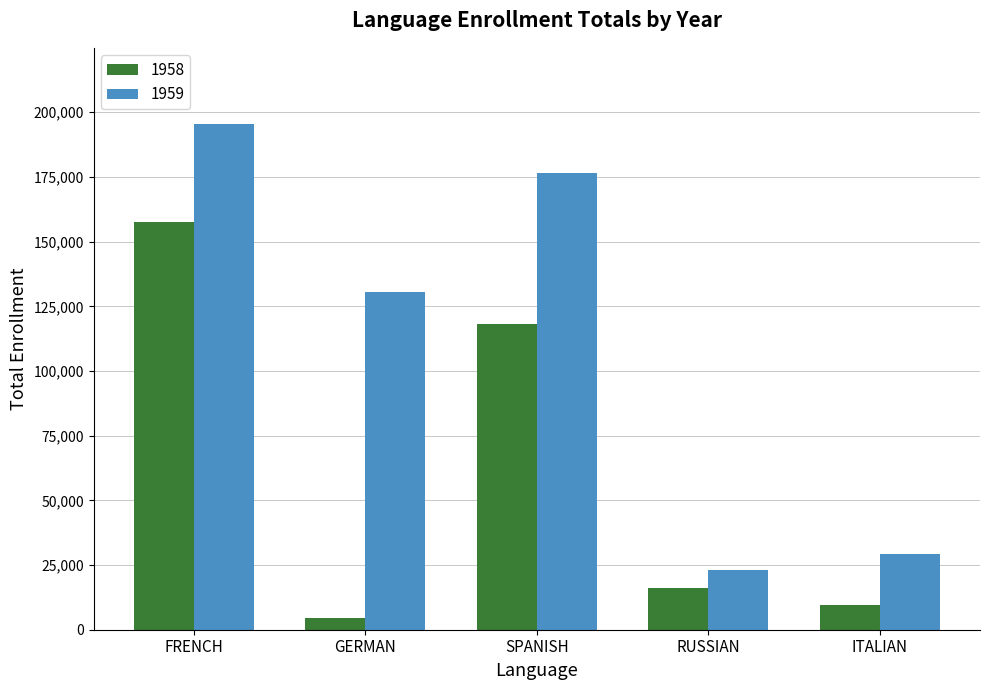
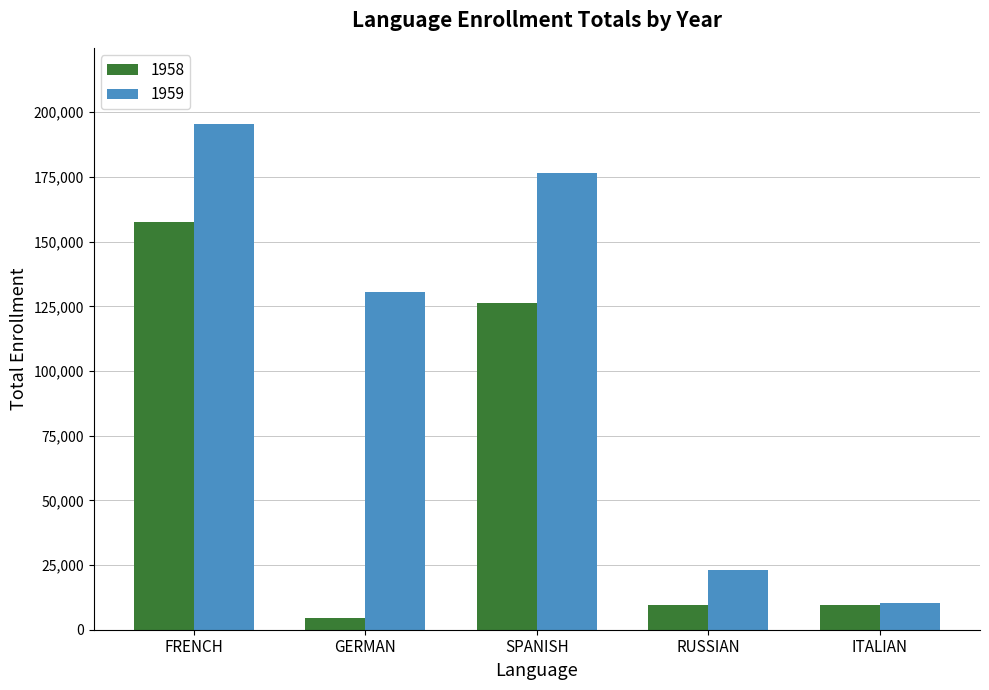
  {
    "1958": {
      "FRENCH": "158,000",
      "GERMAN": "4,000",
-     "SPANISH": "118,000",
-     "RUSSIAN": "16,000",
+     "SPANISH": "126,000",
+     "RUSSIAN": "9,000",
      "ITALIAN": "10,000"
    },
    "1959": {
      "FRENCH": "196,000",
      "GERMAN": "131,000",
      "SPANISH": "176,000",
      "RUSSIAN": "23,000",
-     "ITALIAN": "29,000"
+     "ITALIAN": "10,000"
    }
  }
